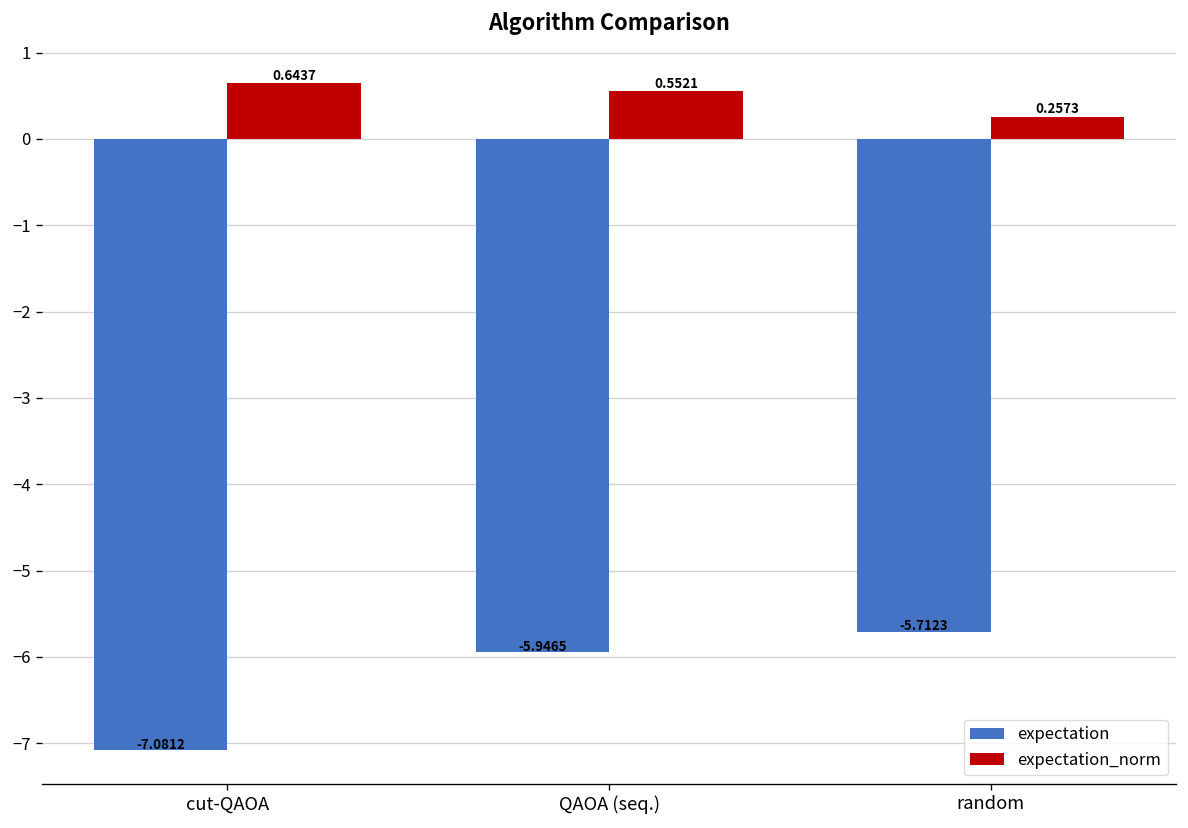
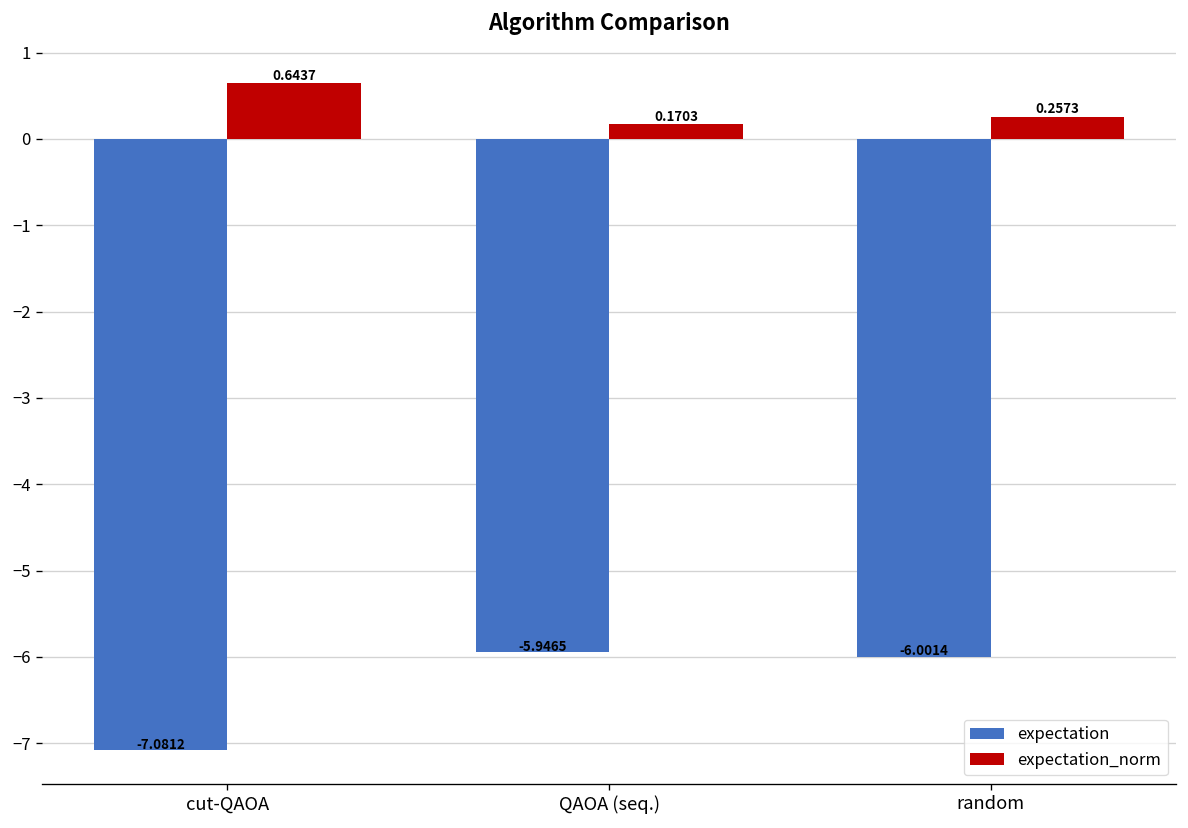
  {
    "expectation": {
      "cut-QAOA": -7.0812,
      "QAOA (seq.)": -5.9465,
-     "random": -5.7123
+     "random": -6.0014
    },
    "expectation_norm": {
      "cut-QAOA": 0.6437,
-     "QAOA (seq.)": 0.5521,
+     "QAOA (seq.)": 0.1703,
      "random": 0.2573
    }
  }
